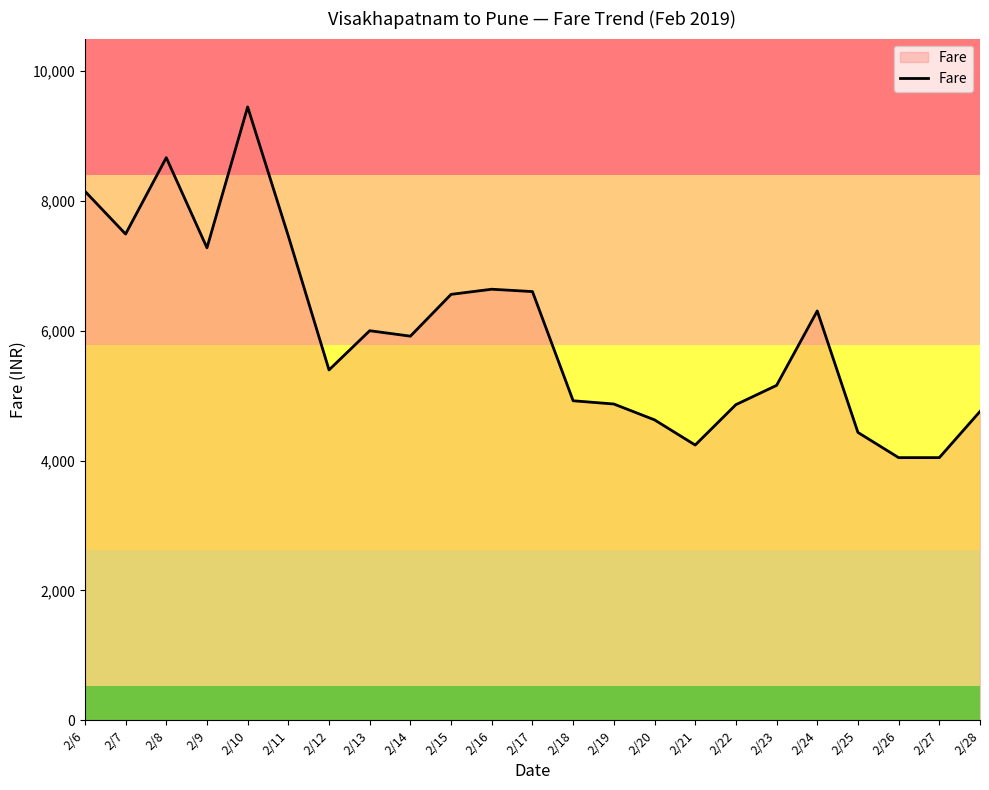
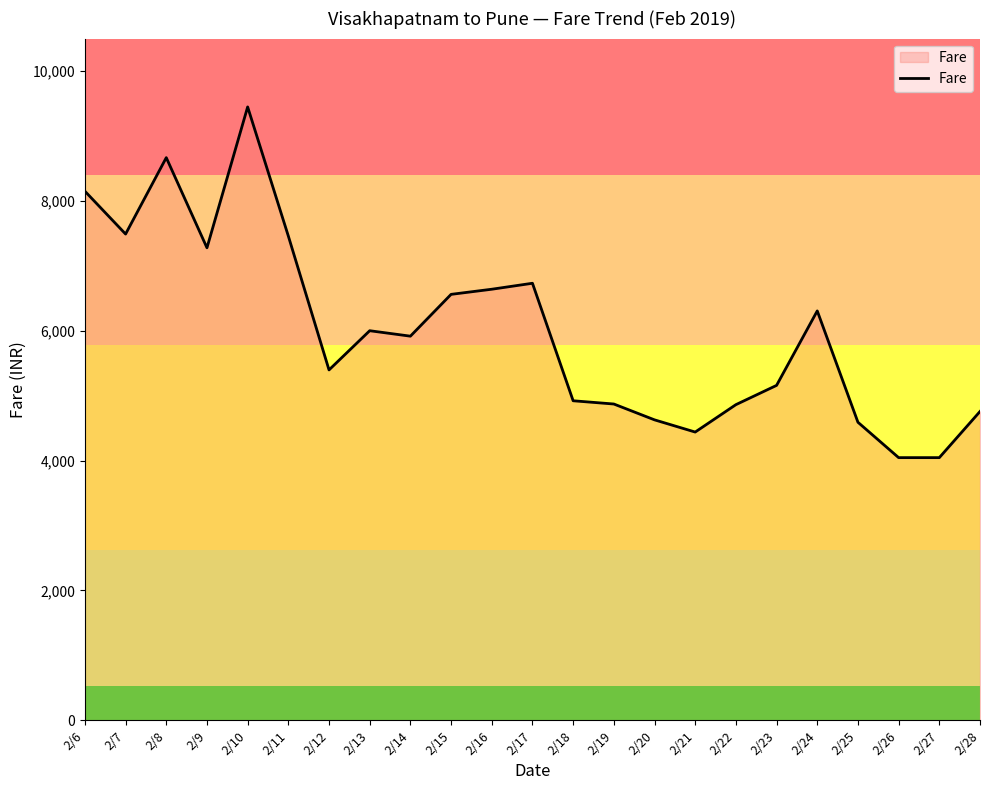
  {
    "2/6": "8,100",
    "2/7": "7,500",
    "2/8": "8,700",
    "2/9": "7,300",
    "2/10": "9,400",
    "2/11": "7,500",
    "2/12": "5,400",
    "2/13": "6,000",
    "2/14": "5,900",
    "2/15": "6,600",
    "2/16": "6,600",
-   "2/17": "6,600",
+   "2/17": "6,700",
    "2/18": "4,900",
    "2/19": "4,900",
    "2/20": "4,600",
-   "2/21": "4,200",
+   "2/21": "4,400",
    "2/22": "4,900",
    "2/23": "5,200",
    "2/24": "6,300",
-   "2/25": "4,400",
+   "2/25": "4,600",
    "2/26": "4,000",
    "2/27": "4,000",
    "2/28": "4,800"
  }
